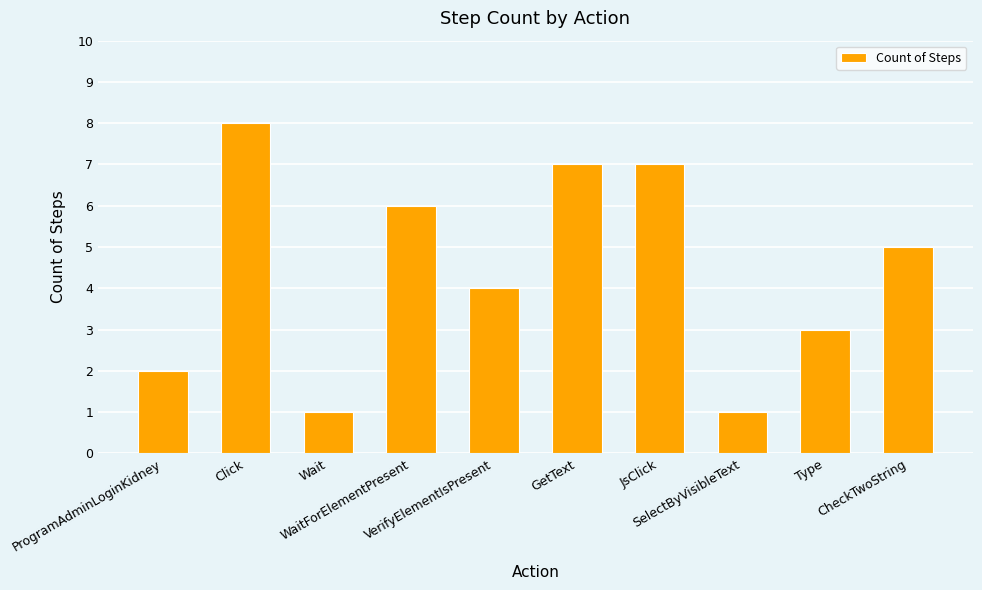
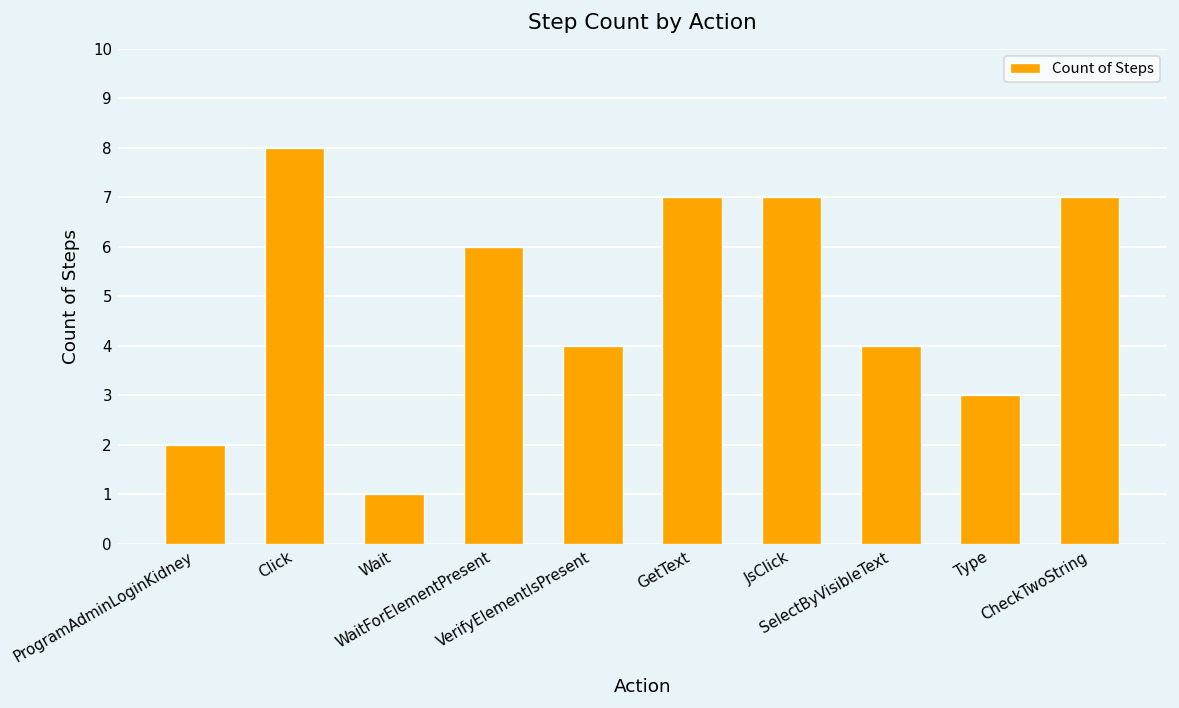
  {
    "ProgramAdminLoginKidney": 2,
    "Click": 8,
    "Wait": 1,
    "WaitForElementPresent": 6,
    "VerifyElementIsPresent": 4,
    "GetText": 7,
    "JsClick": 7,
-   "SelectByVisibleText": 1,
+   "SelectByVisibleText": 4,
    "Type": 3,
-   "CheckTwoString": 5
+   "CheckTwoString": 7
  }
